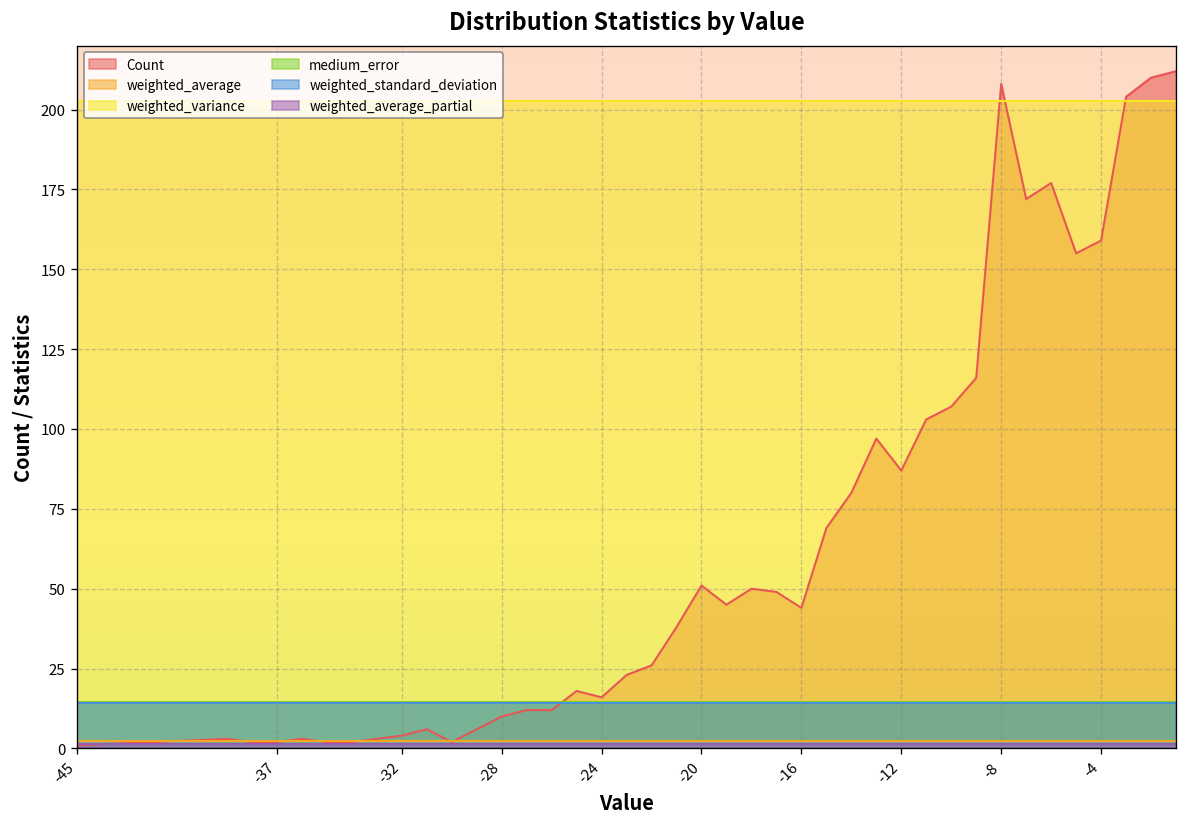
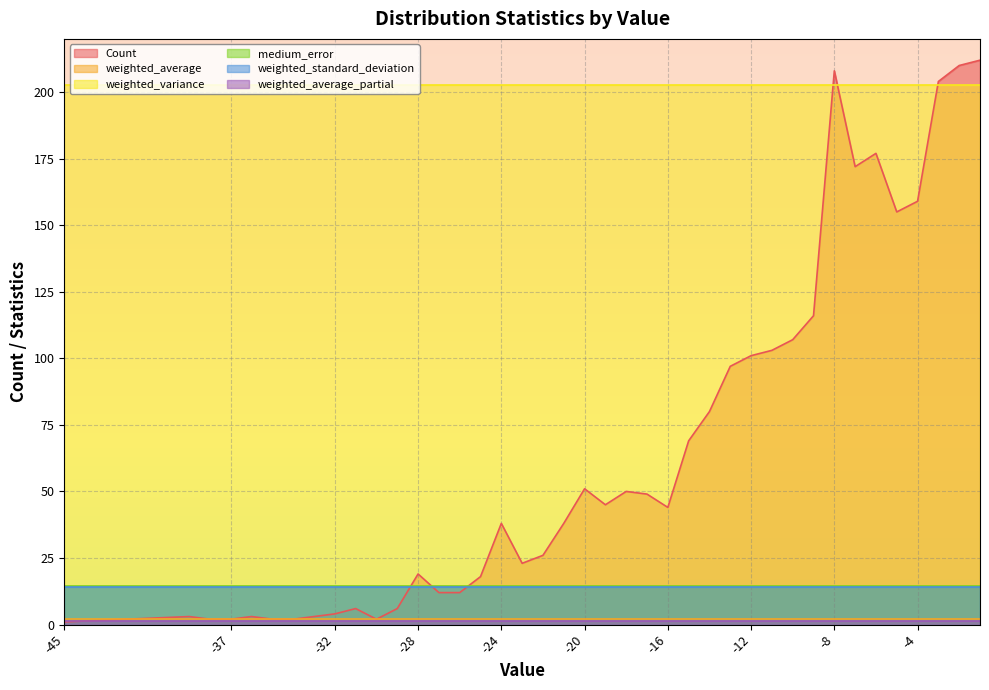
  {
    "Count": {
      "-32": 4,
-     "-28": 10,
-     "-24": 16,
+     "-28": 19,
+     "-24": 38,
      "-20": 51,
      "-16": 44,
-     "-12": 87,
+     "-12": 101,
      "-8": 208,
      "-4": 159
    }
  }
